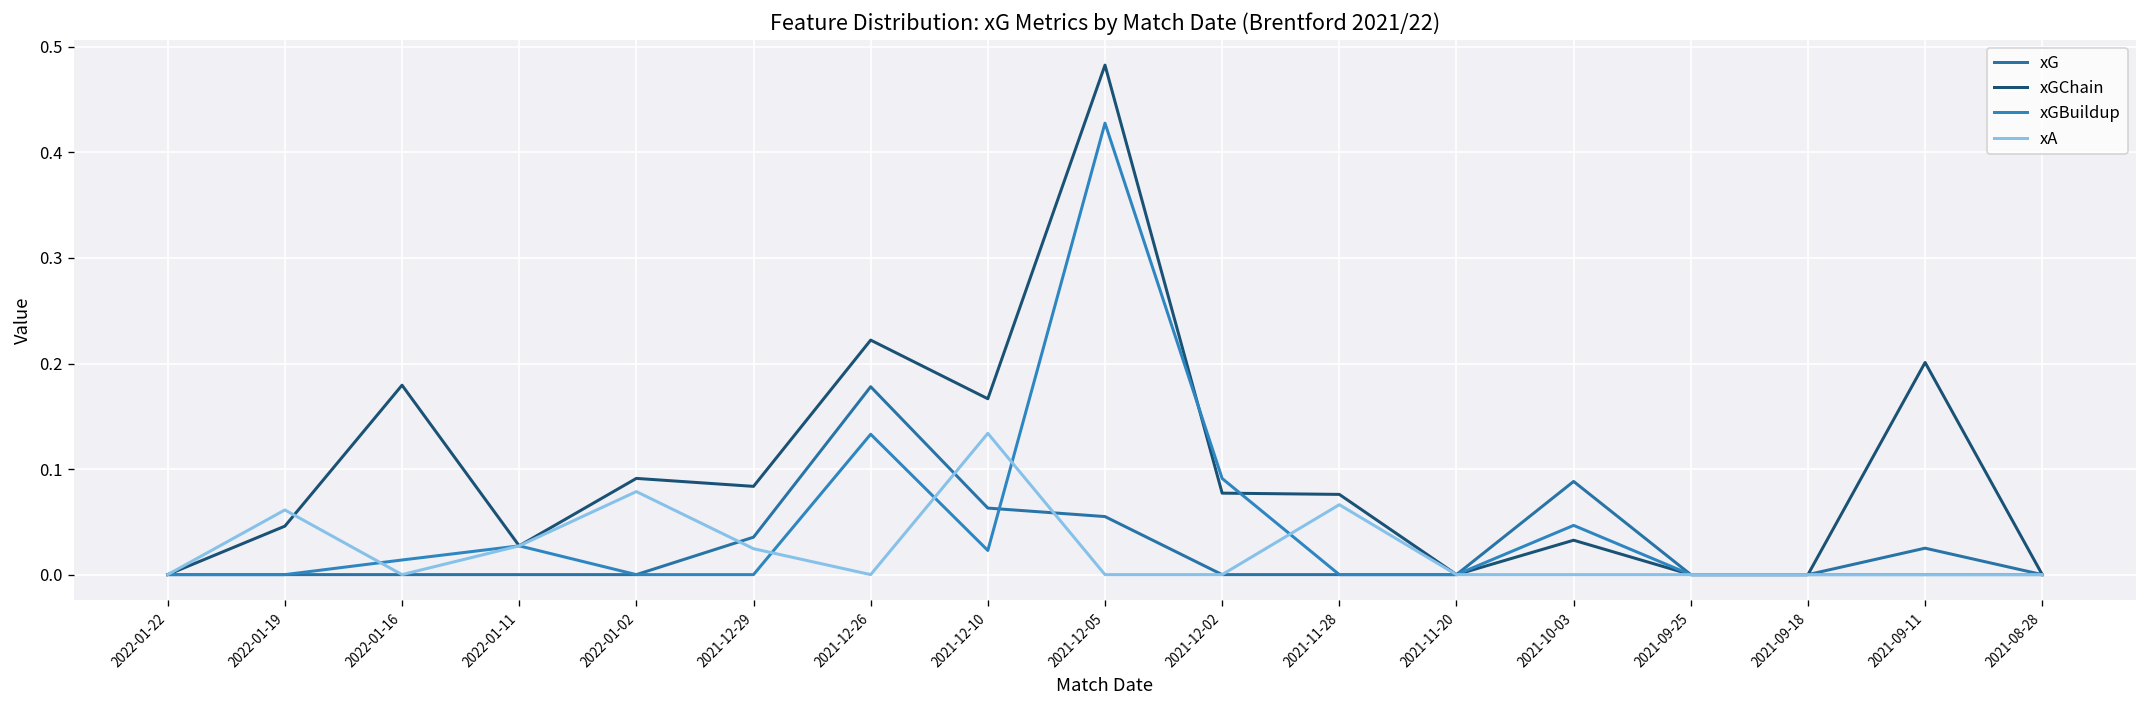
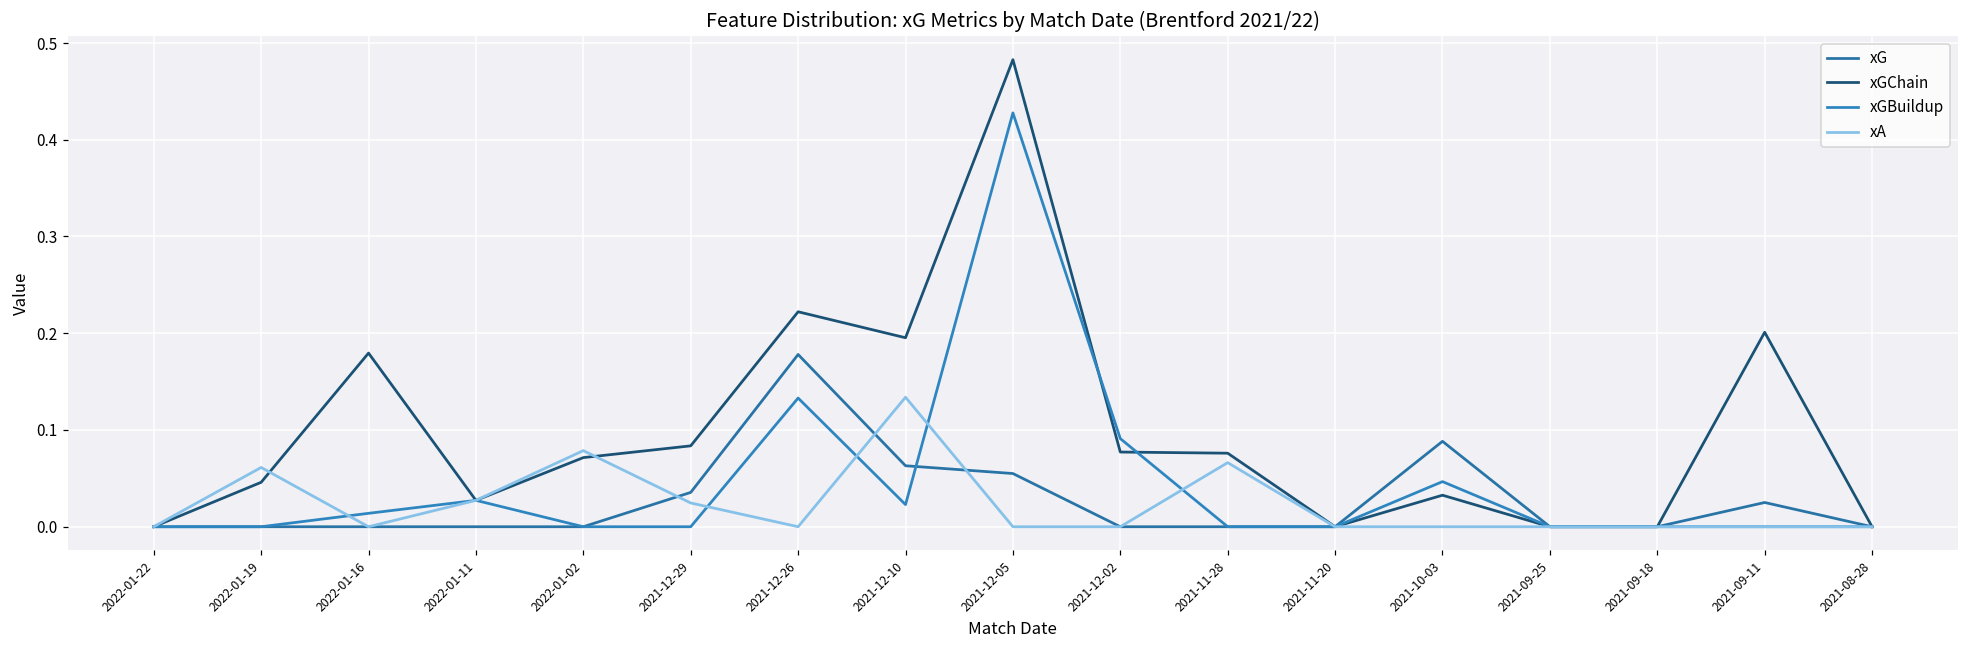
  {
    "xGChain": {
      "2022-01-19": 0.05,
      "2022-01-16": 0.18,
-     "2022-01-02": 0.09,
+     "2022-01-02": 0.07,
      "2021-12-29": 0.08,
      "2021-12-26": 0.22,
-     "2021-12-10": 0.17,
+     "2021-12-10": 0.20,
      "2021-12-05": 0.48,
      "2021-12-02": 0.08,
      "2021-11-28": 0.08,
      "2021-10-03": 0.03,
      "2021-09-11": 0.20
    },
    "xA": {
      "2022-01-19": 0.06,
      "2022-01-02": 0.08,
      "2021-12-29": 0.02,
      "2021-12-26": 0.00,
      "2021-12-10": 0.13,
      "2021-12-05": 0.00,
      "2021-11-28": 0.07,
      "2021-10-03": 0.00
    }
  }
